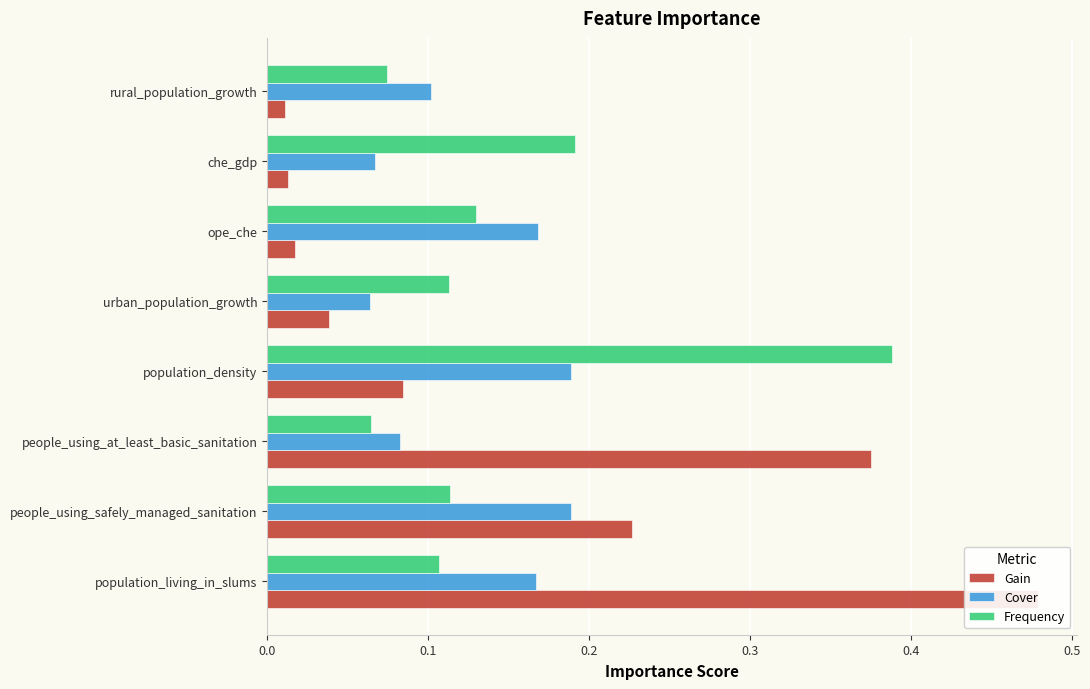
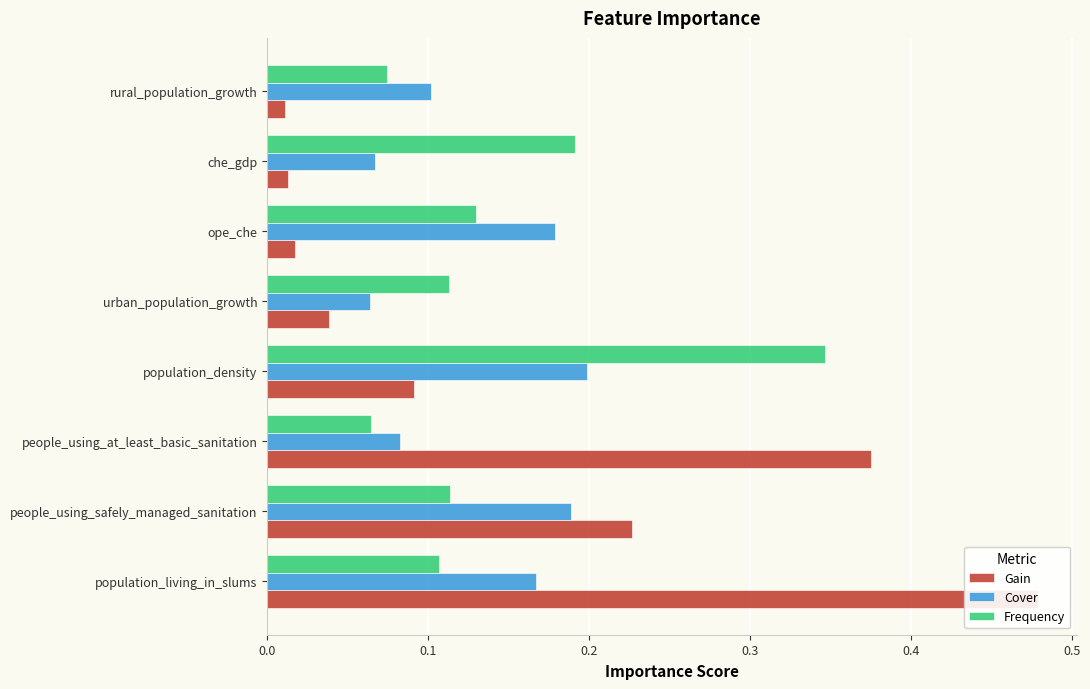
  {
    "Gain": {
      "rural_population_growth": 0.011,
      "che_gdp": 0.013,
      "ope_che": 0.017,
      "urban_population_growth": 0.038,
-     "population_density": 0.084,
+     "population_density": 0.091,
      "people_using_at_least_basic_sanitation": 0.375,
      "people_using_safely_managed_sanitation": 0.227
    },
    "Cover": {
      "rural_population_growth": 0.102,
      "che_gdp": 0.067,
-     "ope_che": 0.168,
+     "ope_che": 0.179,
      "urban_population_growth": 0.064,
-     "population_density": 0.189,
+     "population_density": 0.199,
      "people_using_at_least_basic_sanitation": 0.083,
      "people_using_safely_managed_sanitation": 0.189,
      "population_living_in_slums": 0.167
    },
    "Frequency": {
      "rural_population_growth": 0.074,
      "che_gdp": 0.191,
      "ope_che": 0.130,
      "urban_population_growth": 0.113,
-     "population_density": 0.389,
+     "population_density": 0.347,
      "people_using_at_least_basic_sanitation": 0.064,
      "people_using_safely_managed_sanitation": 0.114,
      "population_living_in_slums": 0.107
    }
  }
